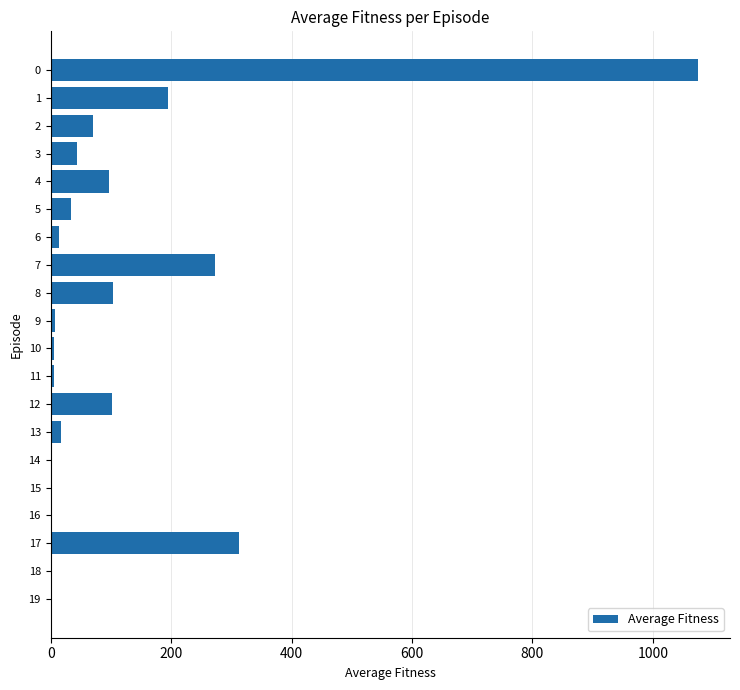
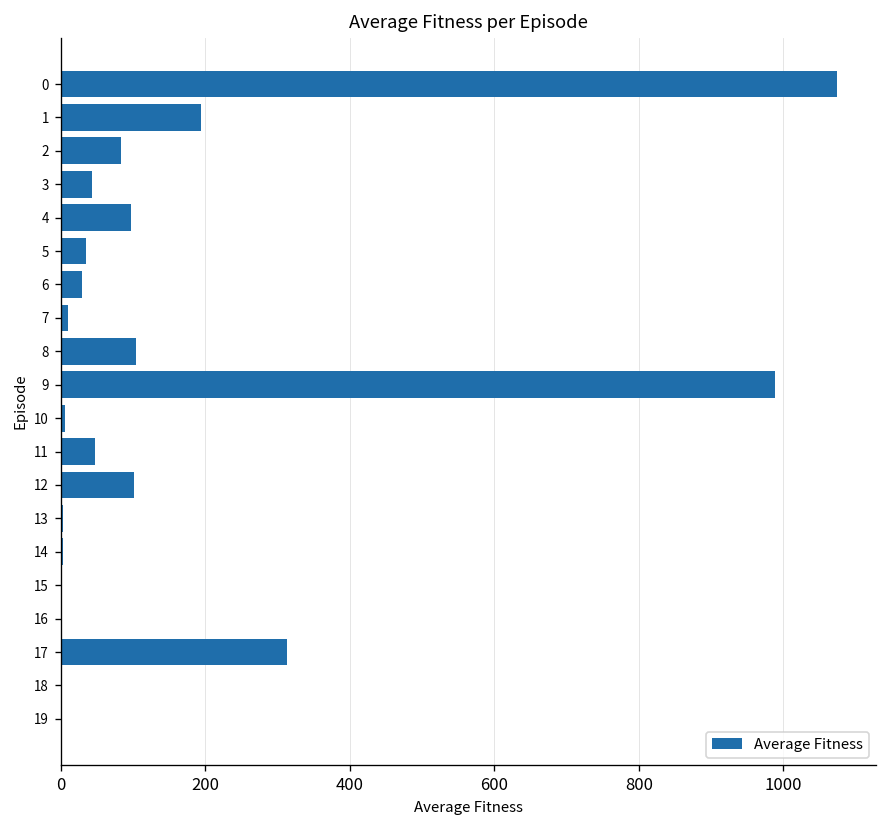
  {
    "0": 1070,
    "1": 190,
-   "2": 70,
+   "2": 80,
    "3": 40,
    "4": 100,
    "5": 30,
-   "6": 10,
-   "7": 270,
+   "6": 30,
+   "7": 10,
    "8": 100,
-   "9": 10,
+   "9": 990,
    "10": 10,
-   "11": 10,
+   "11": 50,
    "12": 100,
-   "13": 20,
+   "13": 0,
    "17": 310,
    "19": 0
  }
